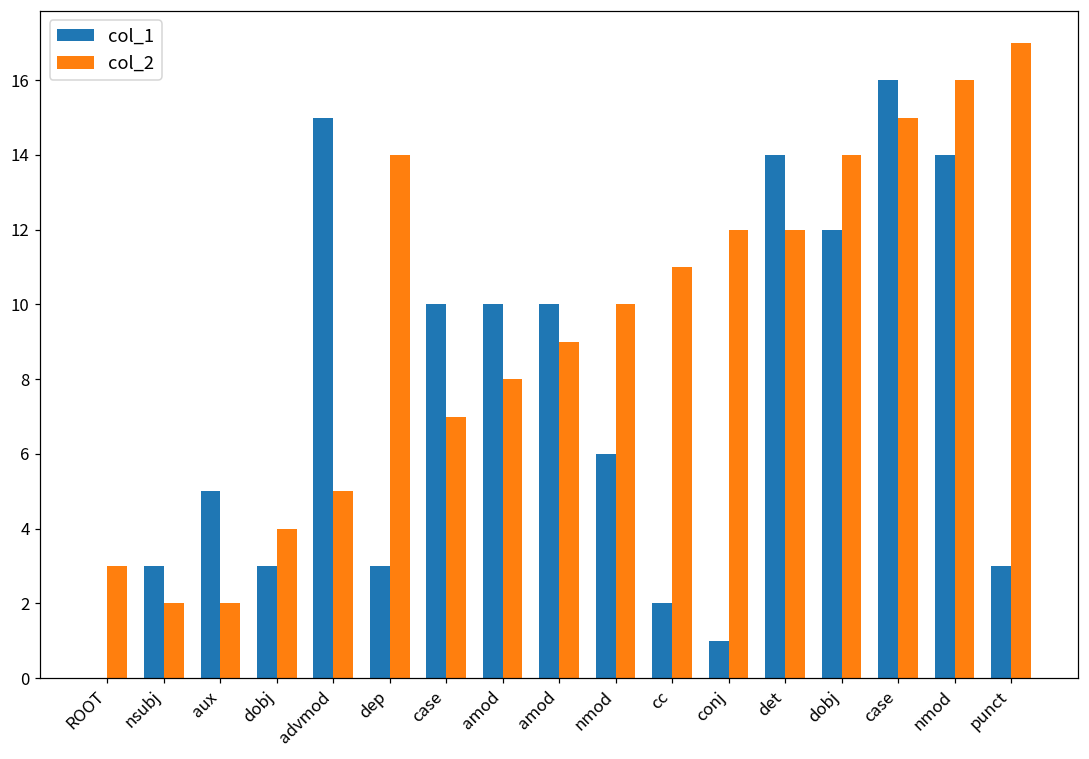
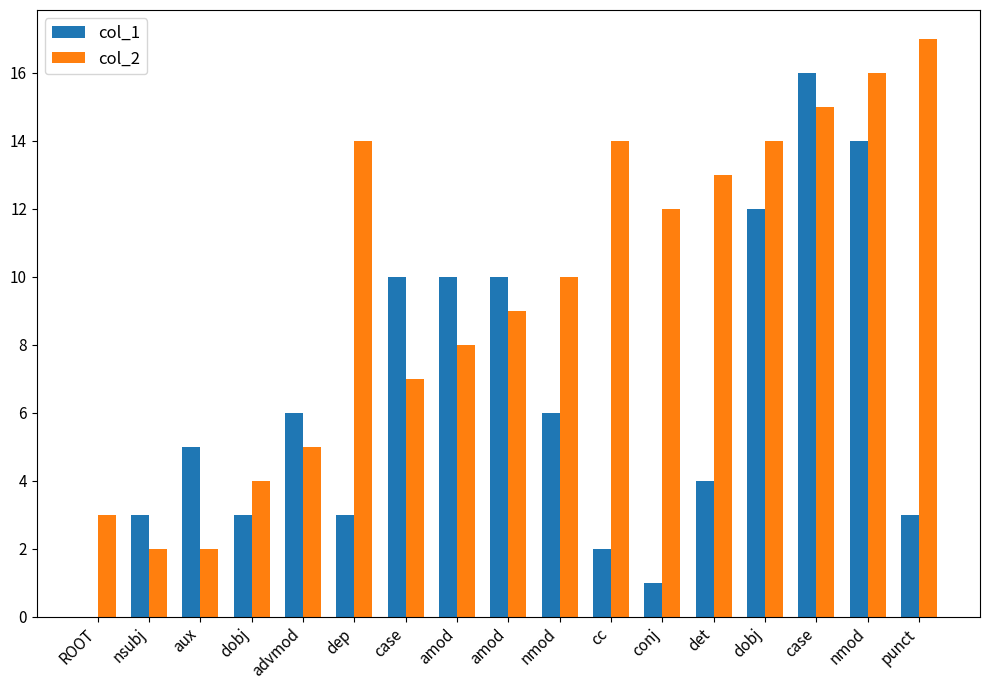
  {
    "col_1": {
      "ROOT": 0,
      "nsubj": 3,
      "aux": 5,
-     "advmod": 15,
+     "advmod": 6,
      "dep": 3,
      "cc": 2,
      "conj": 1,
-     "det": 14,
+     "det": 4,
      "punct": 3
    },
    "col_2": {
      "ROOT": 3,
      "nsubj": 2,
      "aux": 2,
      "advmod": 5,
      "dep": 14,
-     "cc": 11,
+     "cc": 14,
      "conj": 12,
-     "det": 12,
+     "det": 13,
      "punct": 17
    }
  }
